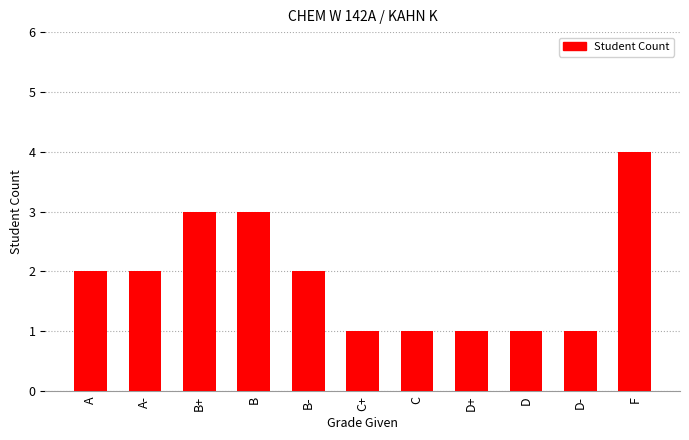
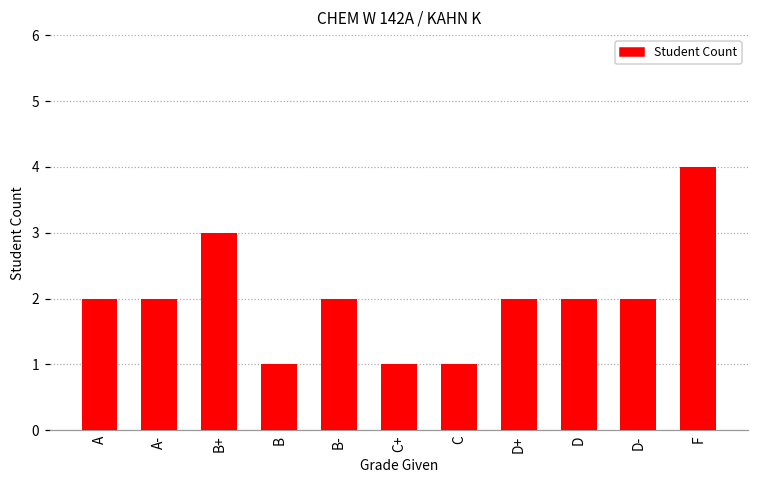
  {
    "A": 2,
    "A-": 2,
    "B+": 3,
-   "B": 3,
+   "B": 1,
    "B-": 2,
    "C+": 1,
    "C": 1,
-   "D+": 1,
-   "D": 1,
-   "D-": 1,
+   "D+": 2,
+   "D": 2,
+   "D-": 2,
    "F": 4
  }
